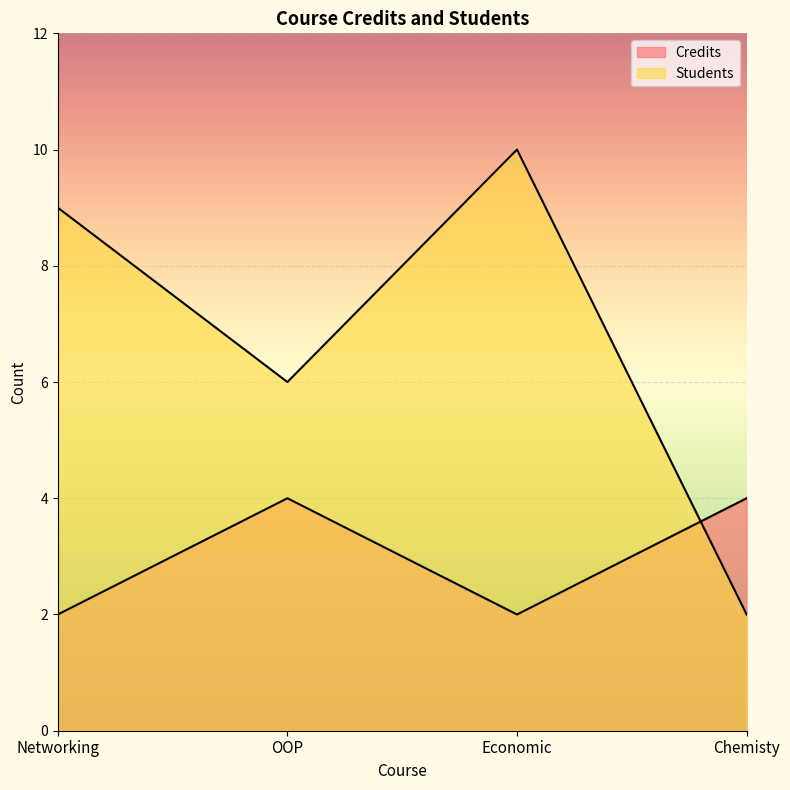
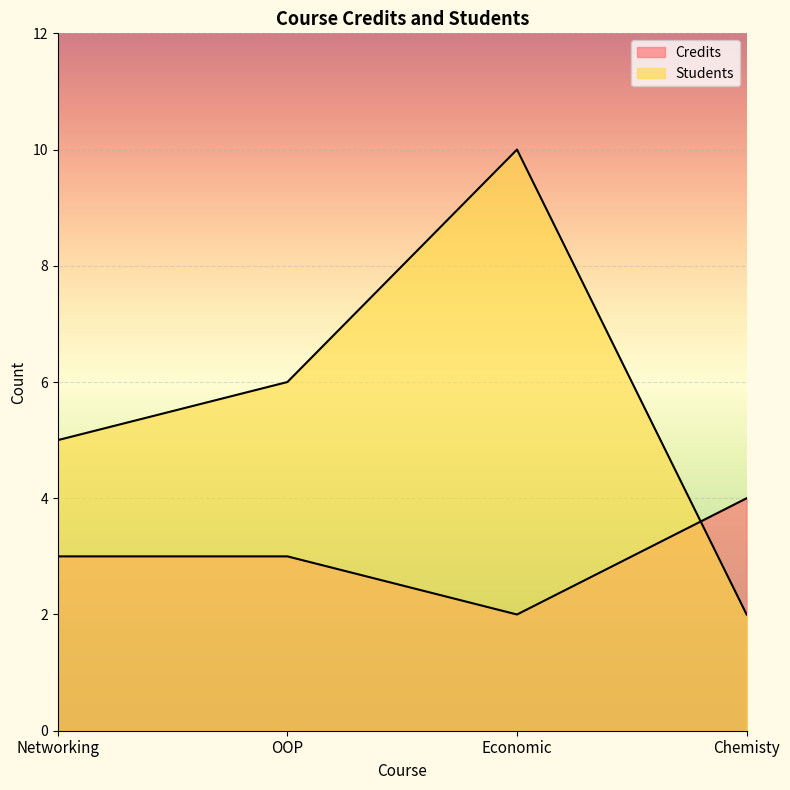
  {
    "Credits": {
-     "Networking": 2,
-     "OOP": 4,
+     "Networking": 3,
+     "OOP": 3,
      "Economic": 2,
      "Chemisty": 4
    },
    "Students": {
-     "Networking": 9,
+     "Networking": 5,
      "OOP": 6,
      "Economic": 10,
      "Chemisty": 2
    }
  }
